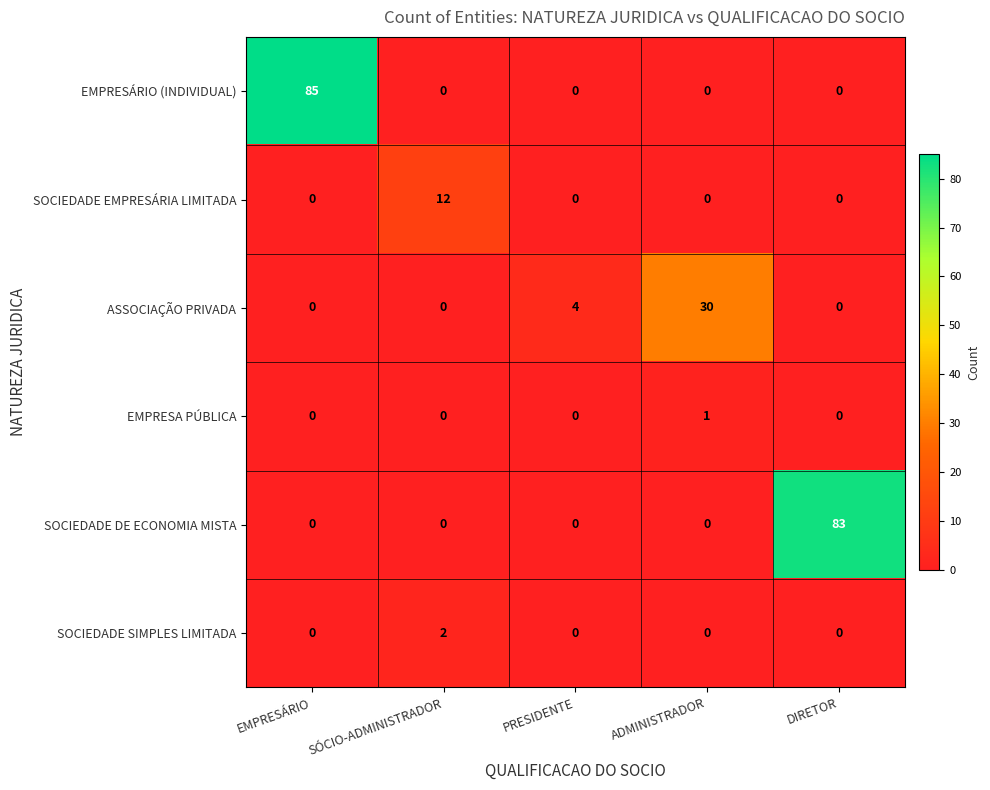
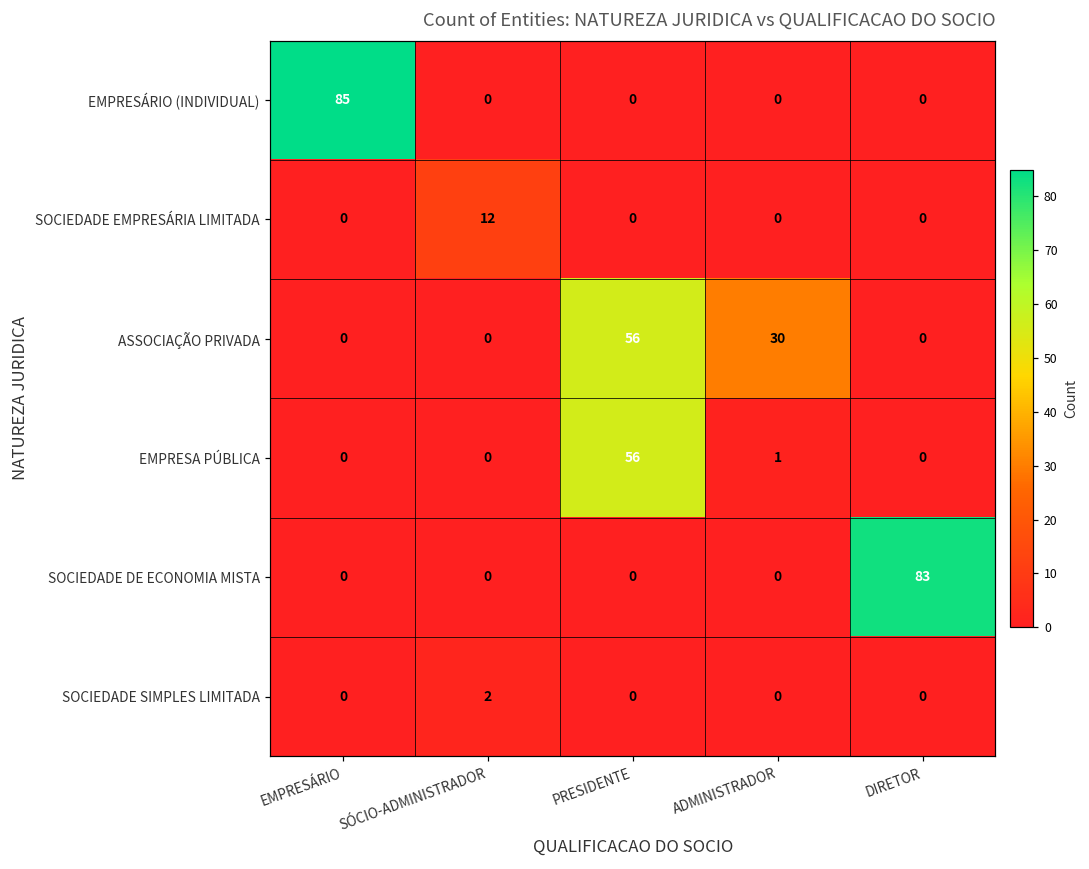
  {
    "EMPRESÁRIO (INDIVIDUAL)": {
      "EMPRESÁRIO": 85,
      "SÓCIO-ADMINISTRADOR": 0,
      "PRESIDENTE": 0,
      "ADMINISTRADOR": 0,
      "DIRETOR": 0
    },
    "SOCIEDADE EMPRESÁRIA LIMITADA": {
      "EMPRESÁRIO": 0,
      "SÓCIO-ADMINISTRADOR": 12,
      "PRESIDENTE": 0,
      "ADMINISTRADOR": 0,
      "DIRETOR": 0
    },
    "ASSOCIAÇÃO PRIVADA": {
      "EMPRESÁRIO": 0,
      "SÓCIO-ADMINISTRADOR": 0,
-     "PRESIDENTE": 4,
+     "PRESIDENTE": 56,
      "ADMINISTRADOR": 30,
      "DIRETOR": 0
    },
    "EMPRESA PÚBLICA": {
      "EMPRESÁRIO": 0,
      "SÓCIO-ADMINISTRADOR": 0,
-     "PRESIDENTE": 0,
+     "PRESIDENTE": 56,
      "ADMINISTRADOR": 1,
      "DIRETOR": 0
    },
    "SOCIEDADE DE ECONOMIA MISTA": {
      "EMPRESÁRIO": 0,
      "SÓCIO-ADMINISTRADOR": 0,
      "PRESIDENTE": 0,
      "ADMINISTRADOR": 0,
      "DIRETOR": 83
    },
    "SOCIEDADE SIMPLES LIMITADA": {
      "EMPRESÁRIO": 0,
      "SÓCIO-ADMINISTRADOR": 2,
      "PRESIDENTE": 0,
      "ADMINISTRADOR": 0,
      "DIRETOR": 0
    }
  }
